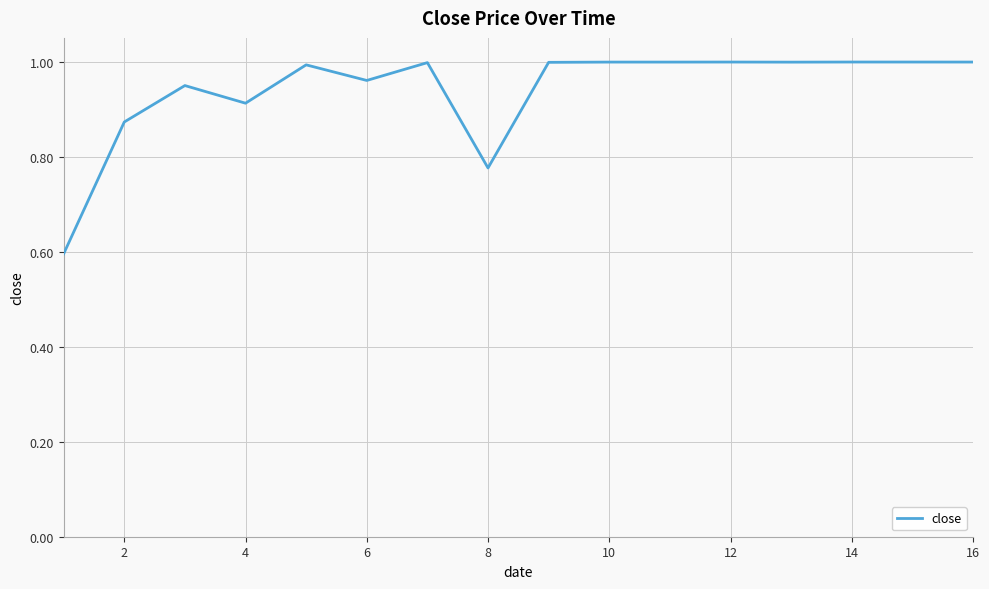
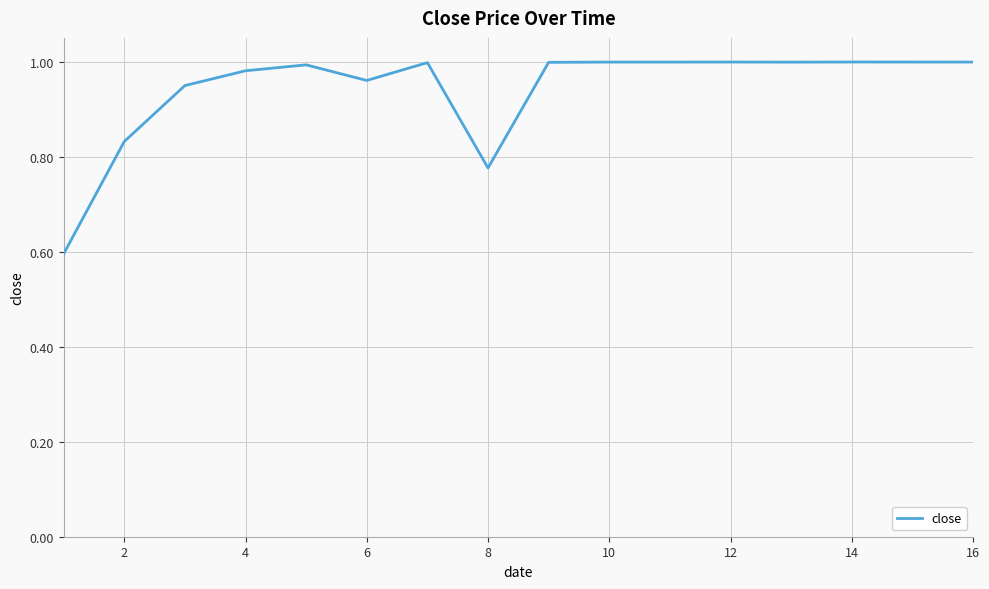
  {
-   "2": 0.87,
-   "4": 0.91,
+   "2": 0.83,
+   "4": 0.98,
    "6": 0.96,
    "8": 0.78,
    "10": 1.00,
    "12": 1.00,
    "14": 1.00,
    "16": 1.00
  }
